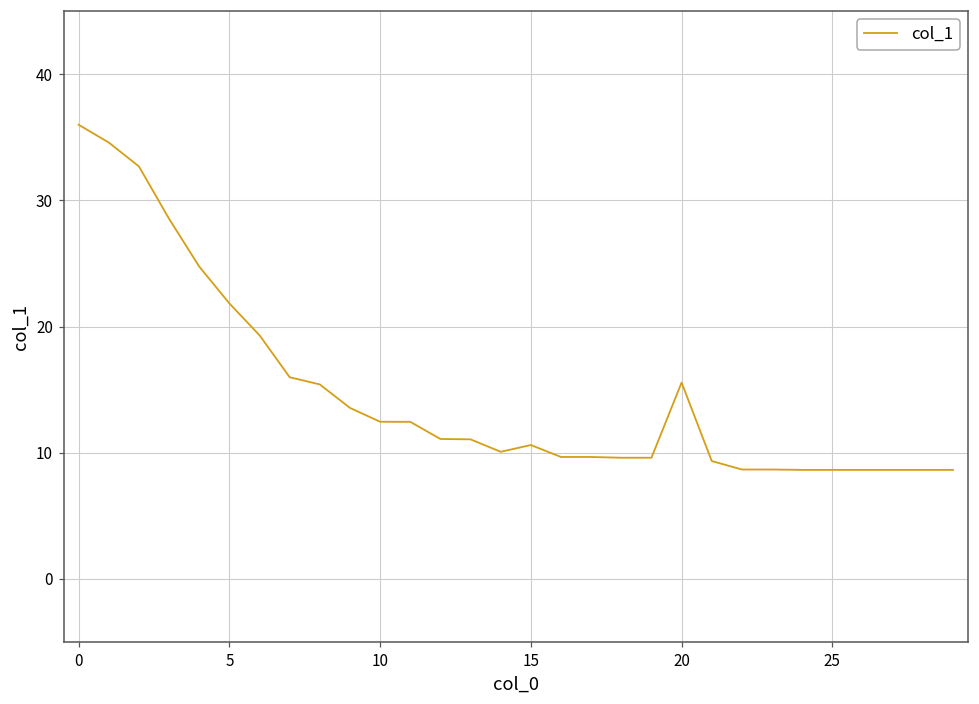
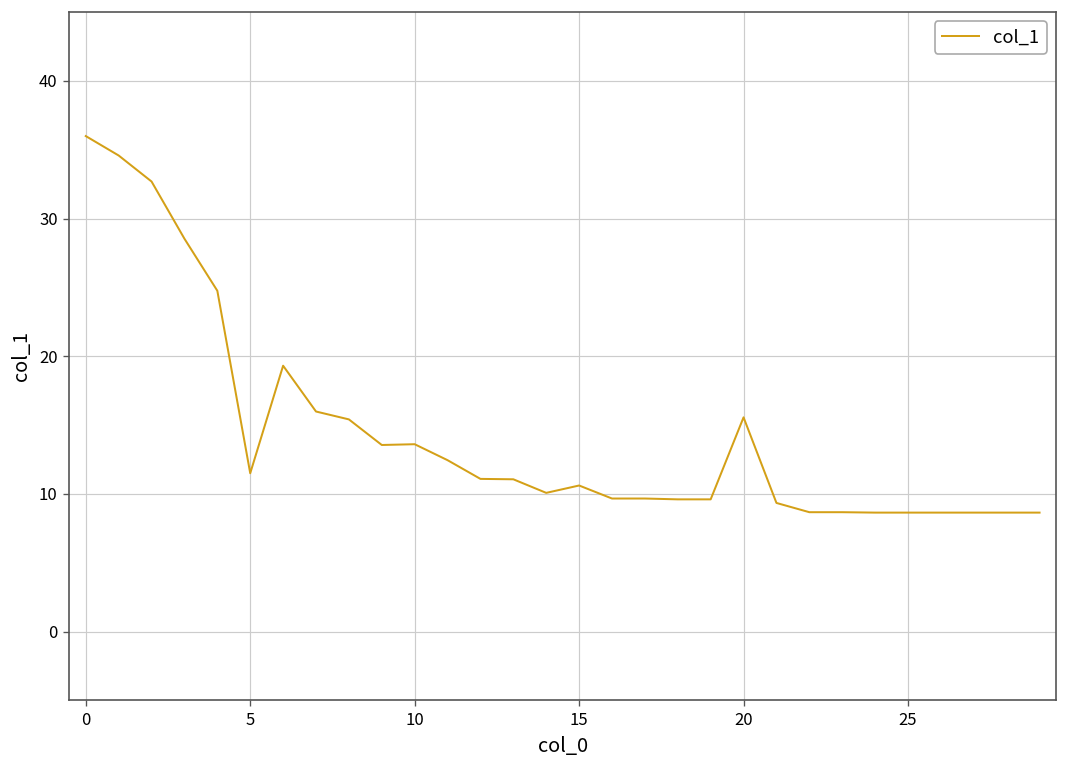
  {
    "0": 36.0,
-   "5": 21.8,
-   "10": 12.5,
+   "5": 11.5,
+   "10": 13.6,
    "15": 10.6,
    "20": 15.6,
    "25": 8.6
  }
